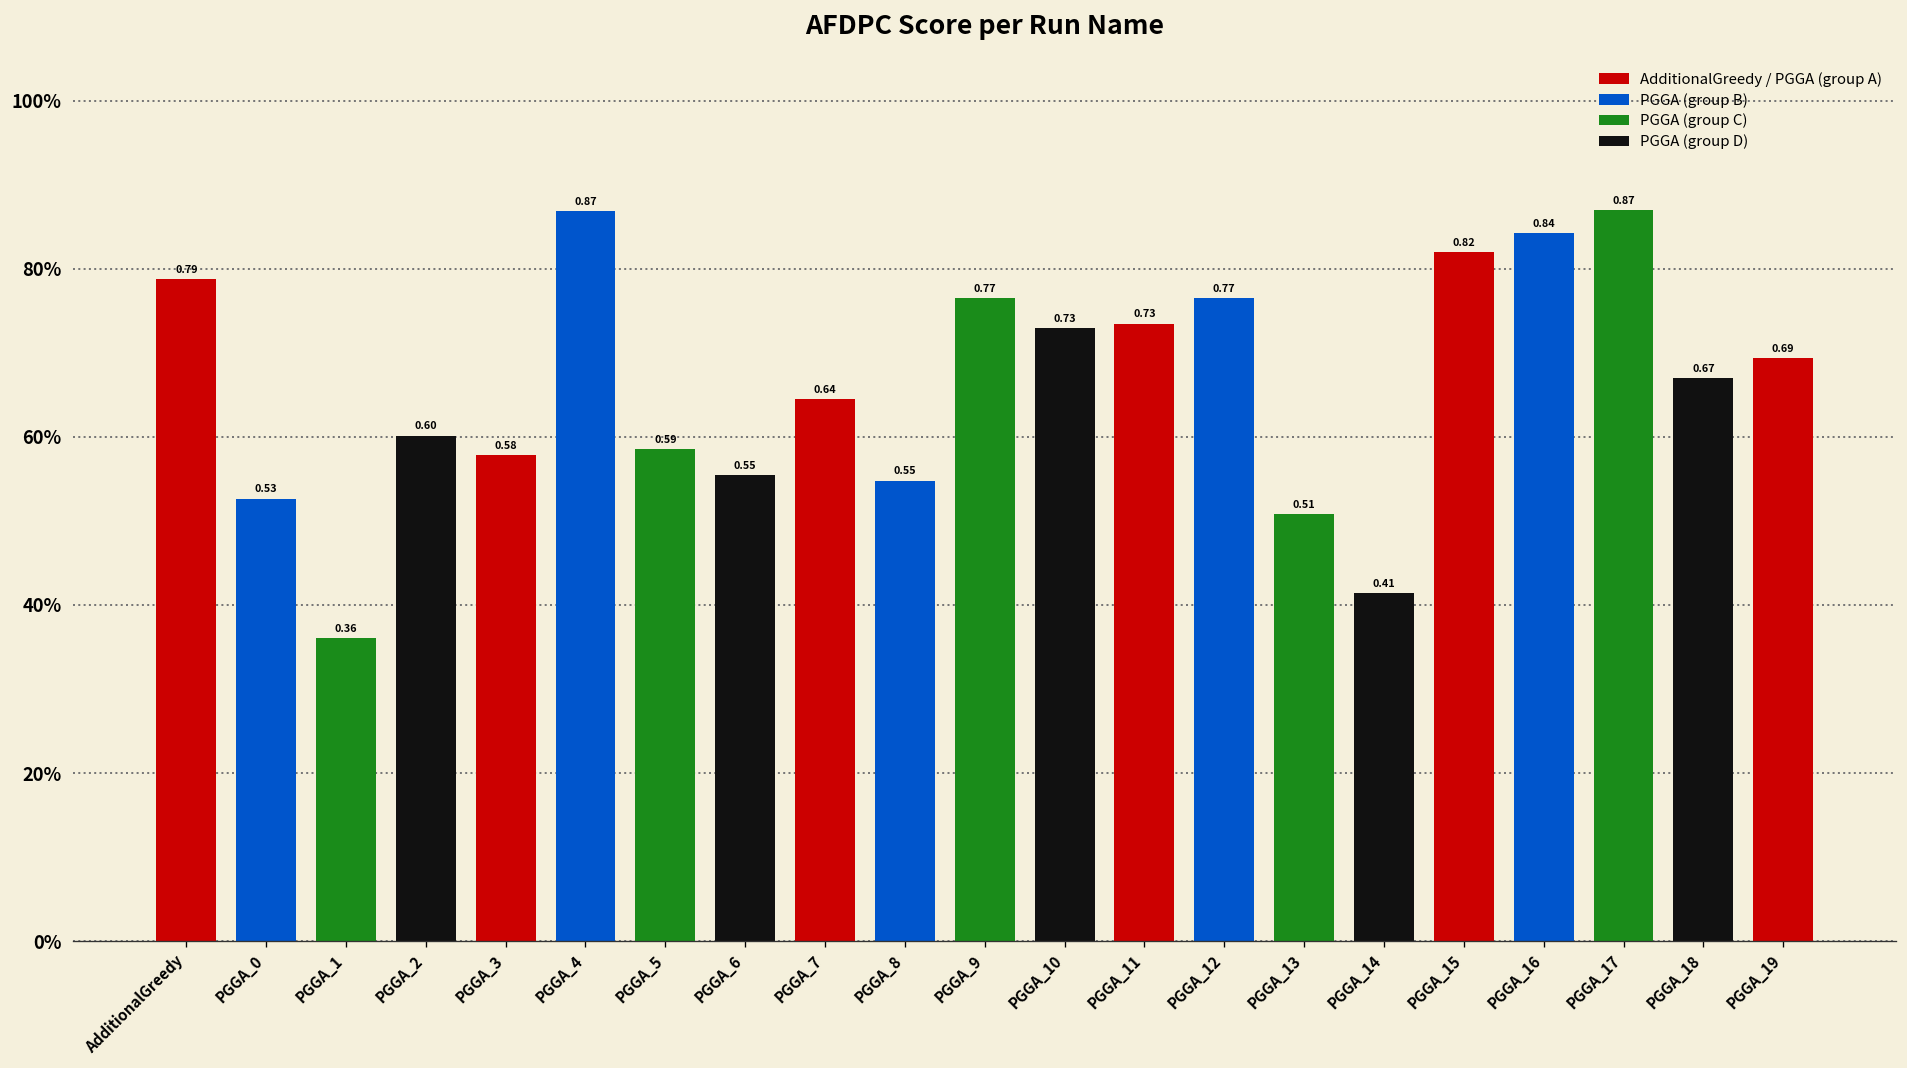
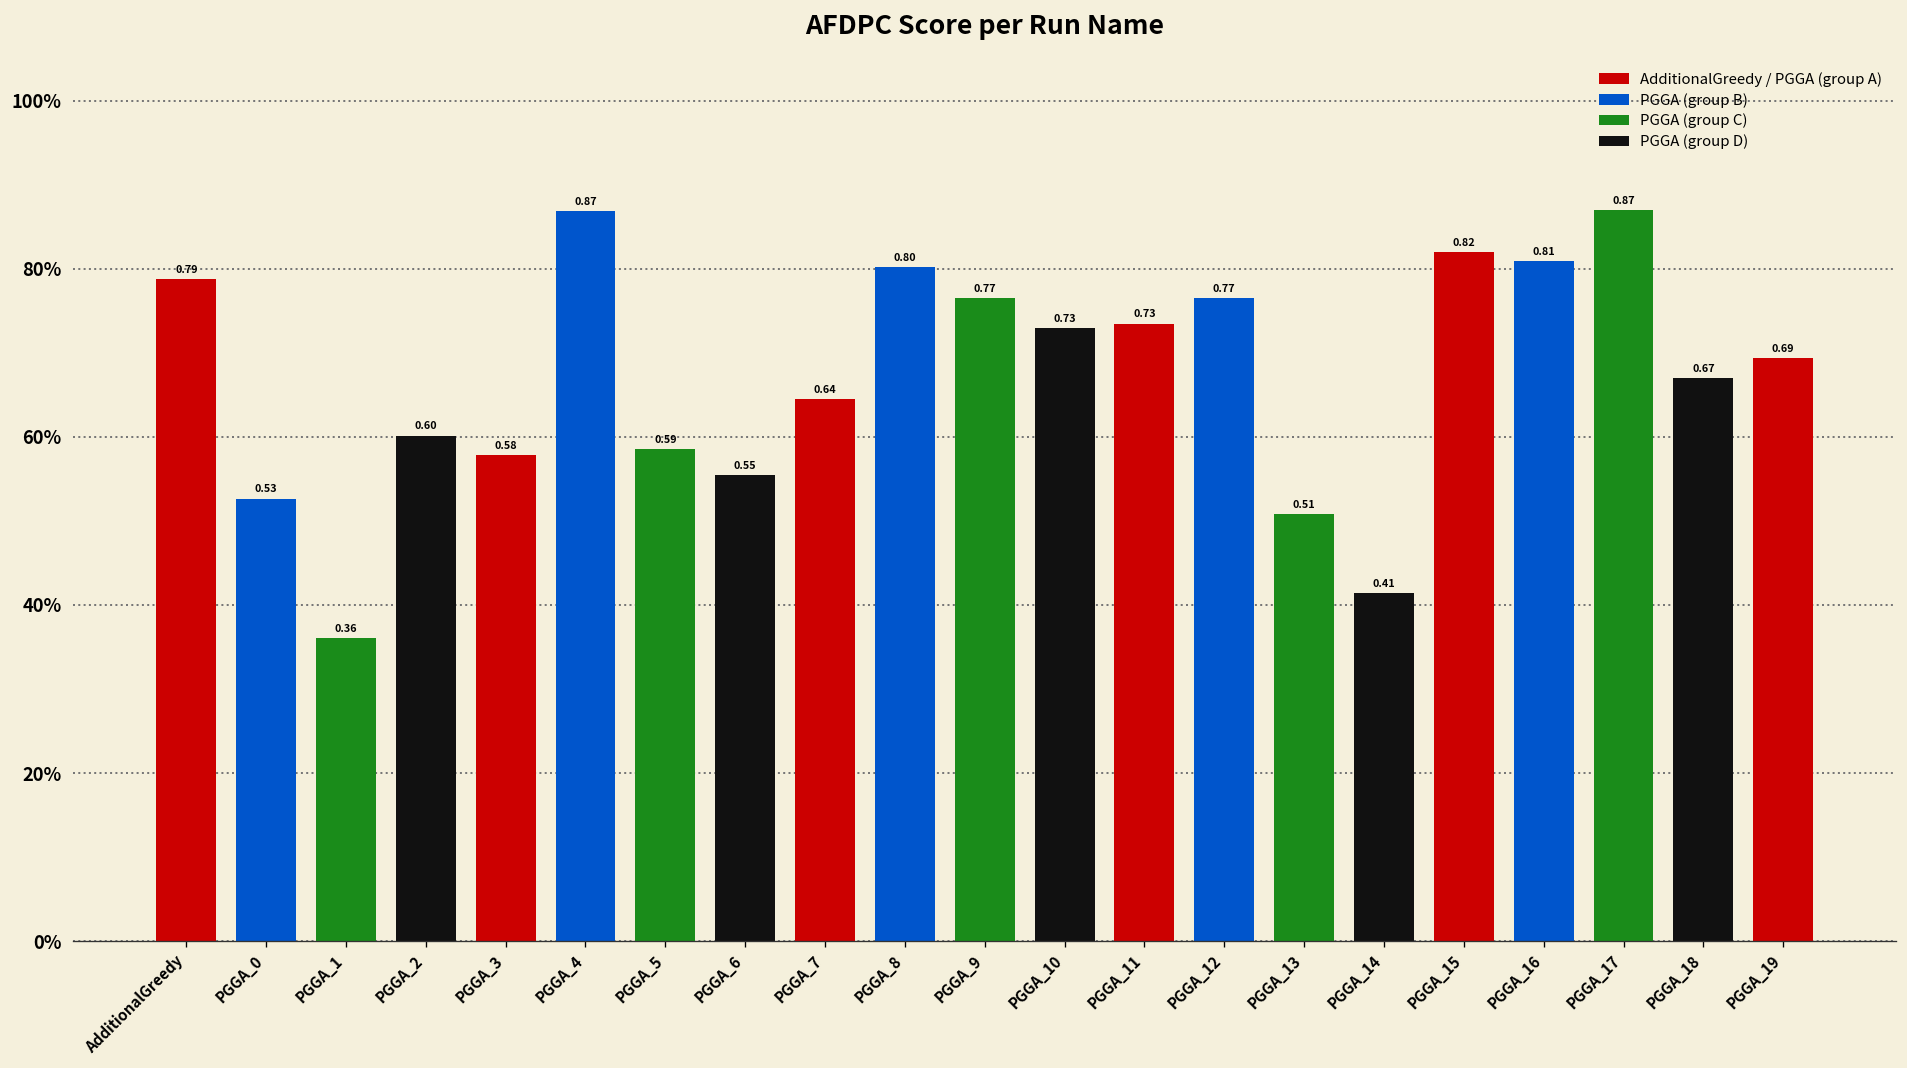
  {
    "AdditionalGreedy": 0.79,
    "PGGA_0": 0.53,
    "PGGA_1": 0.36,
    "PGGA_2": 0.60,
    "PGGA_3": 0.58,
    "PGGA_4": 0.87,
    "PGGA_5": 0.59,
    "PGGA_6": 0.55,
    "PGGA_7": 0.64,
-   "PGGA_8": 0.55,
+   "PGGA_8": 0.80,
    "PGGA_9": 0.77,
    "PGGA_10": 0.73,
    "PGGA_11": 0.73,
    "PGGA_12": 0.77,
    "PGGA_13": 0.51,
    "PGGA_14": 0.41,
    "PGGA_15": 0.82,
-   "PGGA_16": 0.84,
+   "PGGA_16": 0.81,
    "PGGA_17": 0.87,
    "PGGA_18": 0.67,
    "PGGA_19": 0.69
  }
